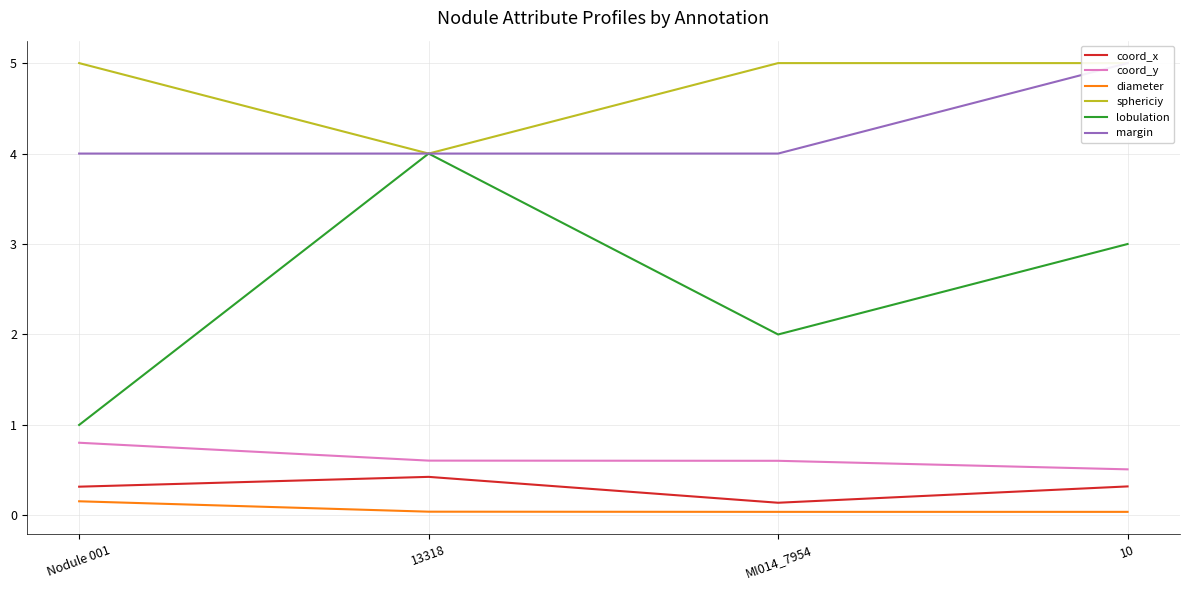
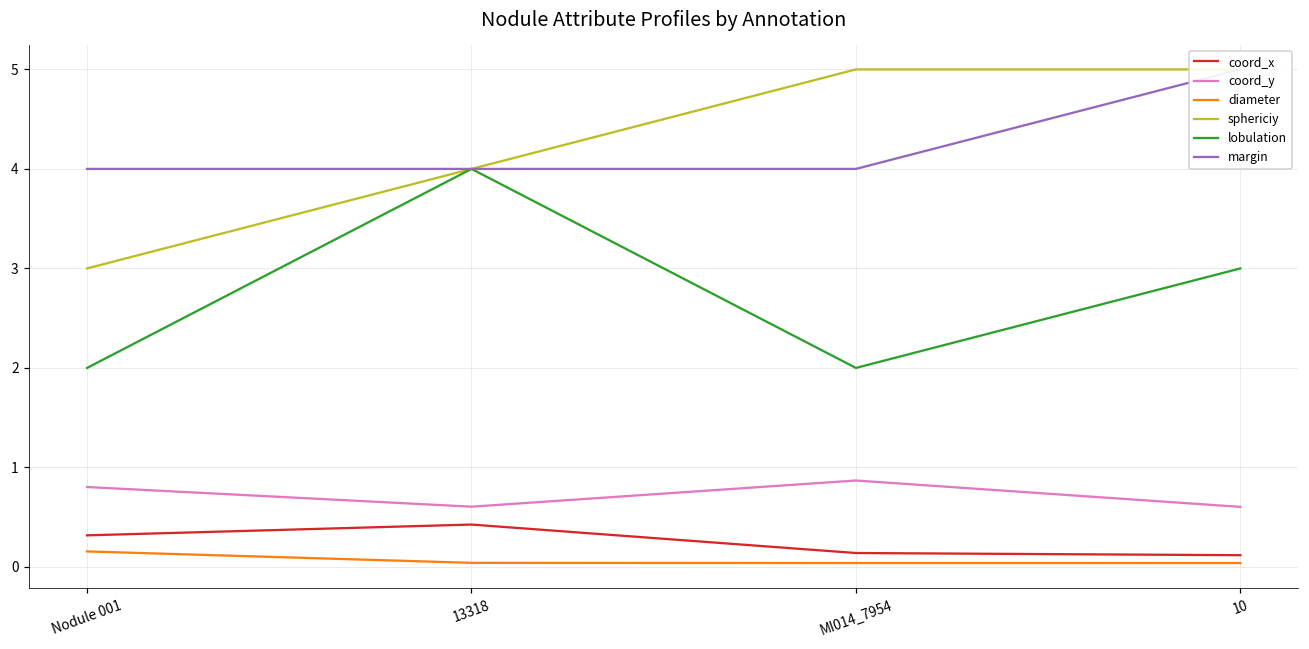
  {
    "coord_x": {
      "Nodule 001": 0.3,
      "13318": 0.4,
      "MI014_7954": 0.1,
-     "10": 0.3
+     "10": 0.1
    },
    "coord_y": {
      "Nodule 001": 0.8,
      "13318": 0.6,
-     "MI014_7954": 0.6,
-     "10": 0.5
+     "MI014_7954": 0.9,
+     "10": 0.6
    },
    "diameter": {
      "Nodule 001": 0.2,
      "13318": 0.0,
      "MI014_7954": 0.0,
      "10": 0.0
    },
    "sphericiy": {
-     "Nodule 001": 5,
+     "Nodule 001": 3,
      "MI014_7954": 5
    },
    "lobulation": {
-     "Nodule 001": 1,
+     "Nodule 001": 2,
      "MI014_7954": 2,
      "10": 3
    },
    "margin": {
      "Nodule 001": 4.0,
      "MI014_7954": 4.0
    }
  }
